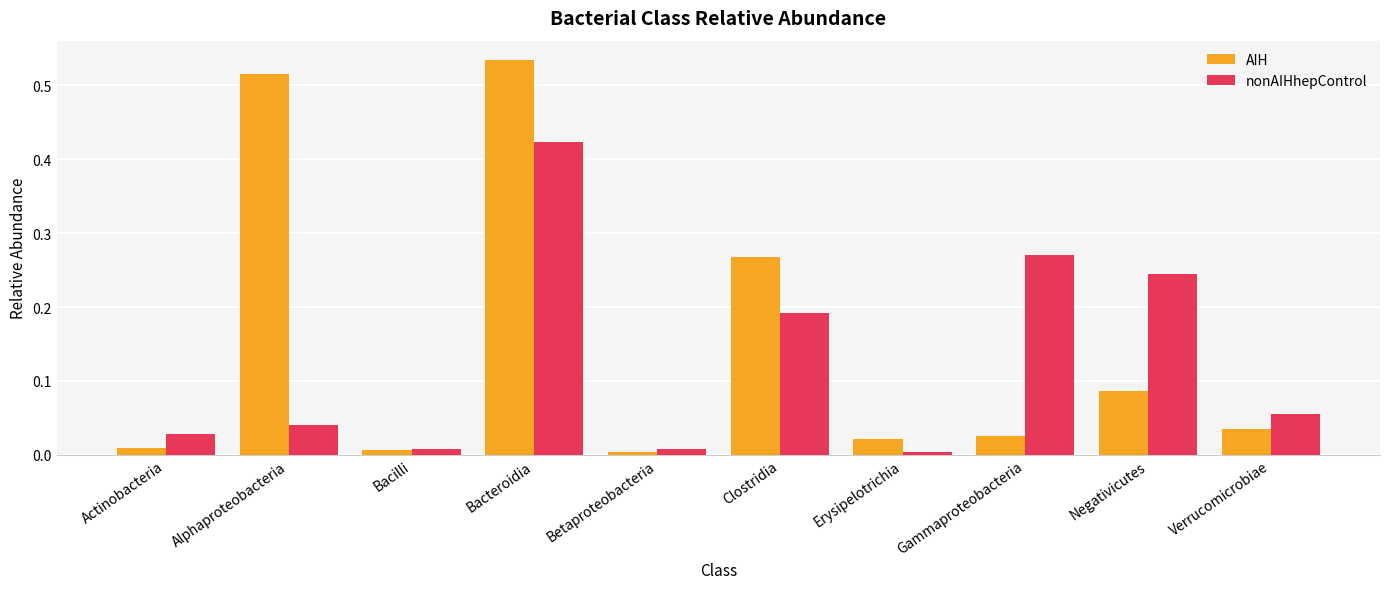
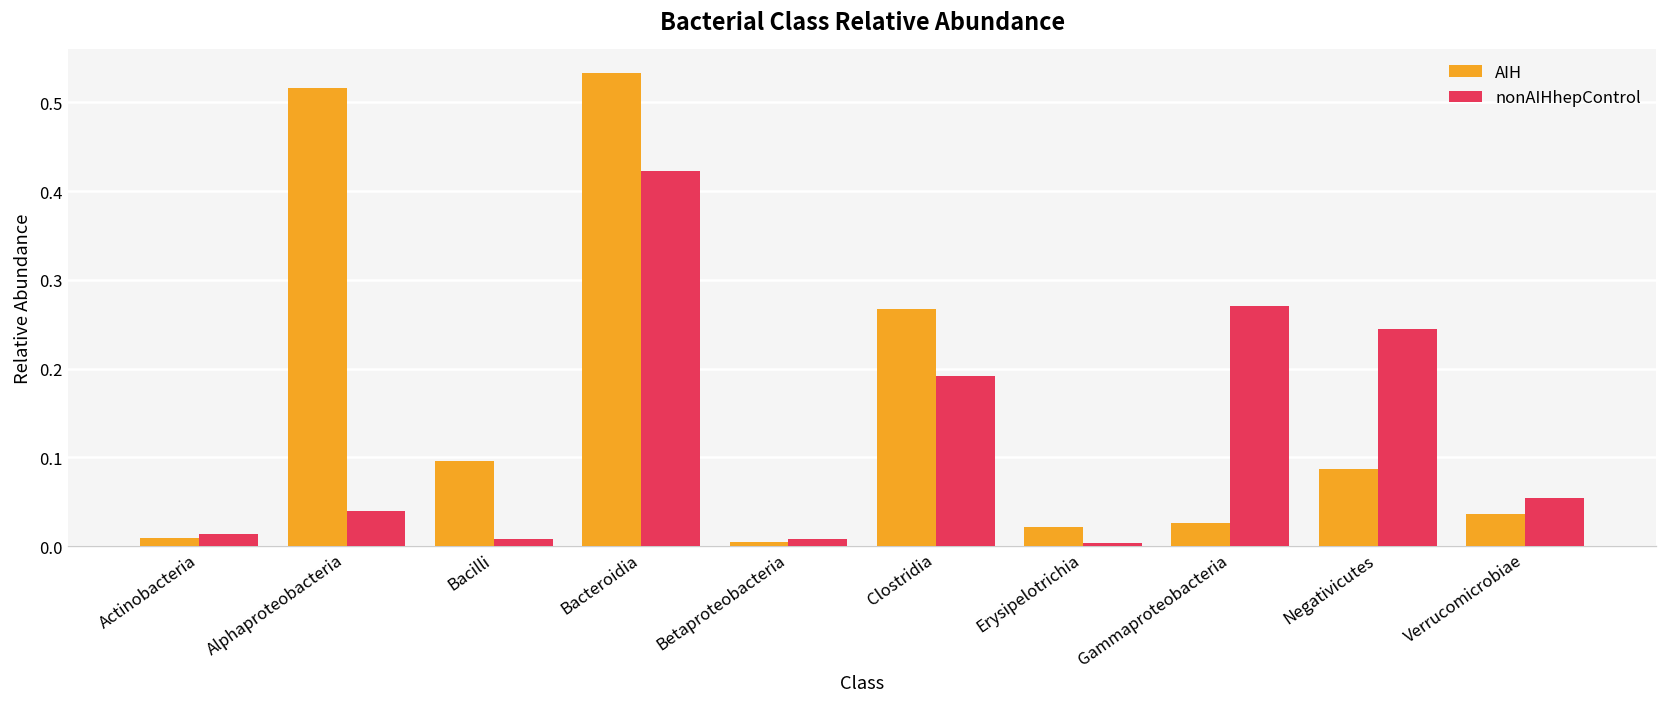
  {
    "AIH": {
      "Actinobacteria": 0.01,
      "Alphaproteobacteria": 0.52,
-     "Bacilli": 0.01,
+     "Bacilli": 0.10,
      "Bacteroidia": 0.53,
      "Betaproteobacteria": 0.00,
      "Clostridia": 0.27,
      "Erysipelotrichia": 0.02,
      "Gammaproteobacteria": 0.03,
      "Negativicutes": 0.09,
      "Verrucomicrobiae": 0.04
    },
    "nonAIHhepControl": {
-     "Actinobacteria": 0.03,
+     "Actinobacteria": 0.01,
      "Alphaproteobacteria": 0.04,
      "Bacilli": 0.01,
      "Bacteroidia": 0.42,
      "Betaproteobacteria": 0.01,
      "Clostridia": 0.19,
      "Erysipelotrichia": 0.00,
      "Gammaproteobacteria": 0.27,
      "Negativicutes": 0.24,
      "Verrucomicrobiae": 0.05
    }
  }
